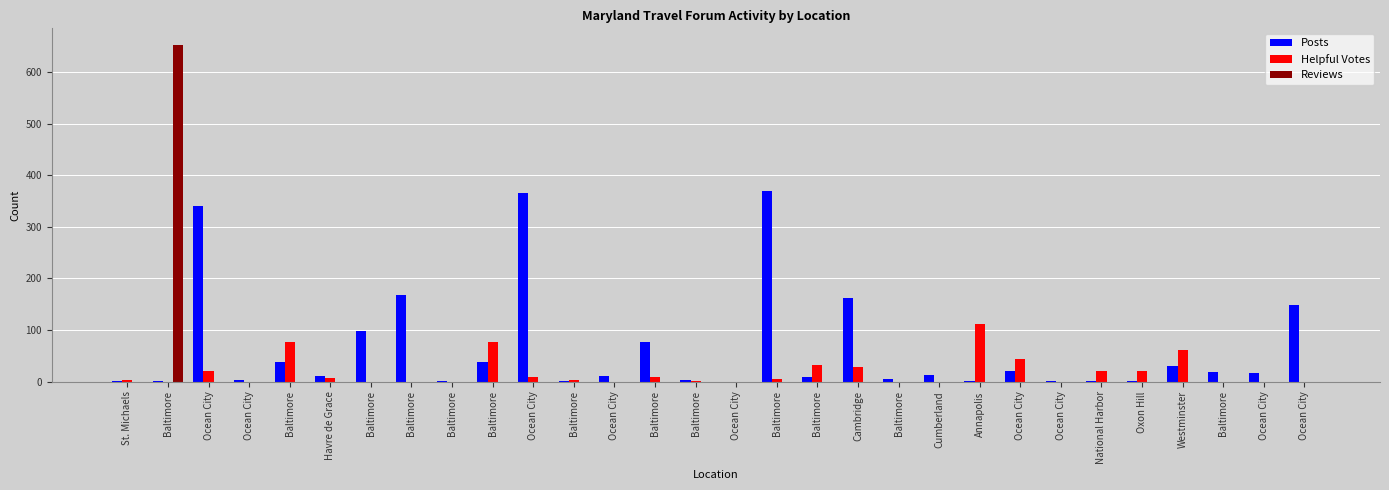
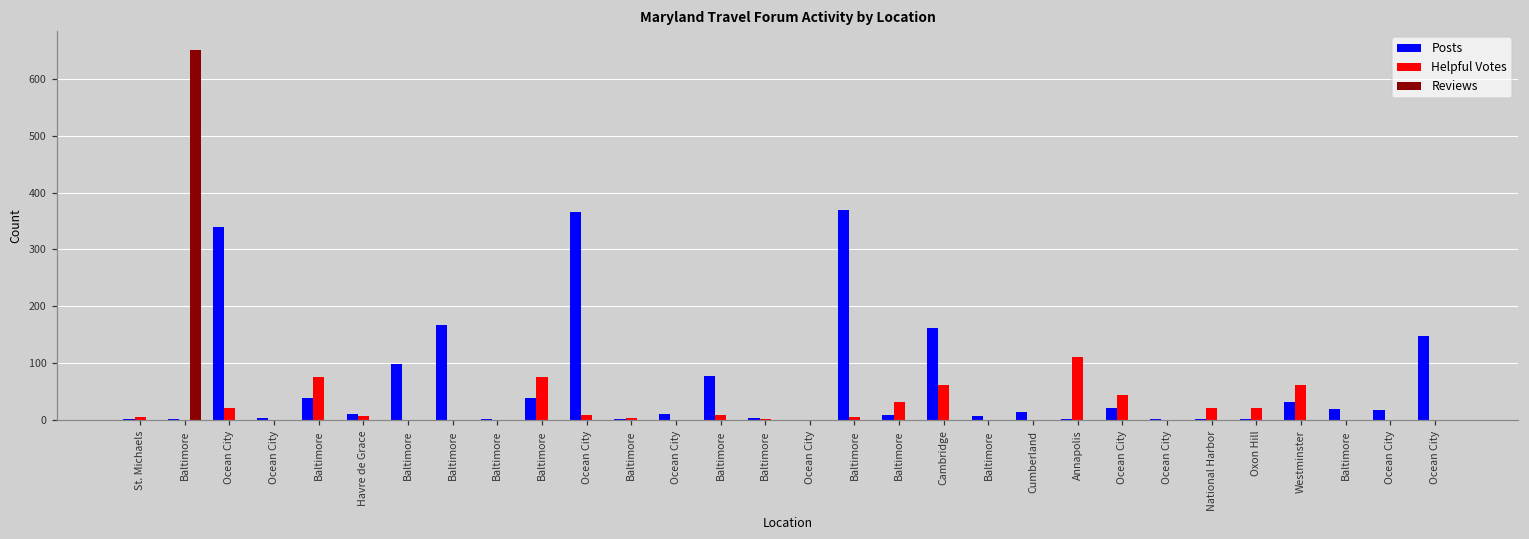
  {
    "Posts": {
      "Havre de Grace": 10,
      "Cambridge": 160,
      "Cumberland": 10,
      "Westminster": 30
    },
    "Helpful Votes": {
      "Havre de Grace": 10,
-     "Cambridge": 30,
+     "Cambridge": 60,
      "Cumberland": 0,
      "Annapolis": 110,
      "National Harbor": 20,
      "Oxon Hill": 20,
      "Westminster": 60
    },
    "Reviews": {
      "St. Michaels": 0,
      "Havre de Grace": 0,
      "Cambridge": 0,
      "Cumberland": 0,
      "Annapolis": 0,
      "National Harbor": 0,
      "Oxon Hill": 0,
      "Westminster": 0
    }
  }
